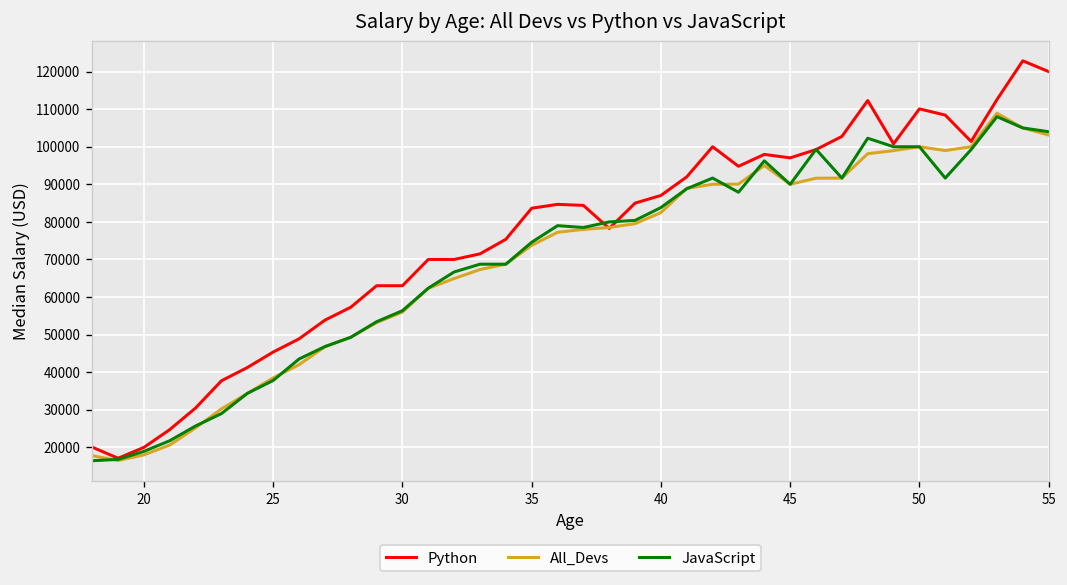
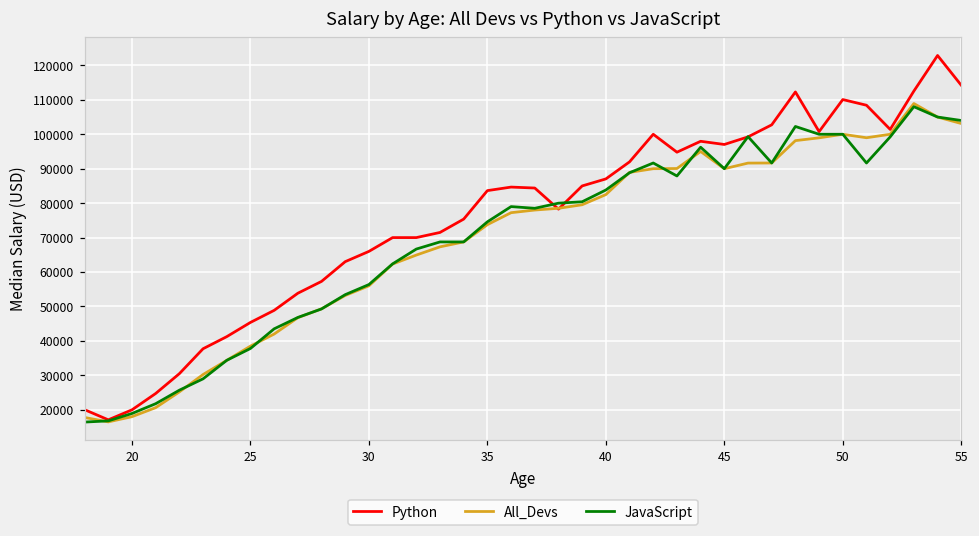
  {
    "Python": {
      "20": 20000,
      "25": 45000,
-     "30": 63000,
+     "30": 66000,
      "35": 84000,
      "40": 87000,
      "45": 97000,
      "50": 110000,
-     "55": 120000
+     "55": 114000
    },
    "All_Devs": {
      "20": 18000,
      "35": 74000,
      "40": 82000,
      "55": 103000
    },
    "JavaScript": {
      "20": 19000,
      "35": 75000,
      "40": 84000,
      "55": 104000
    }
  }
